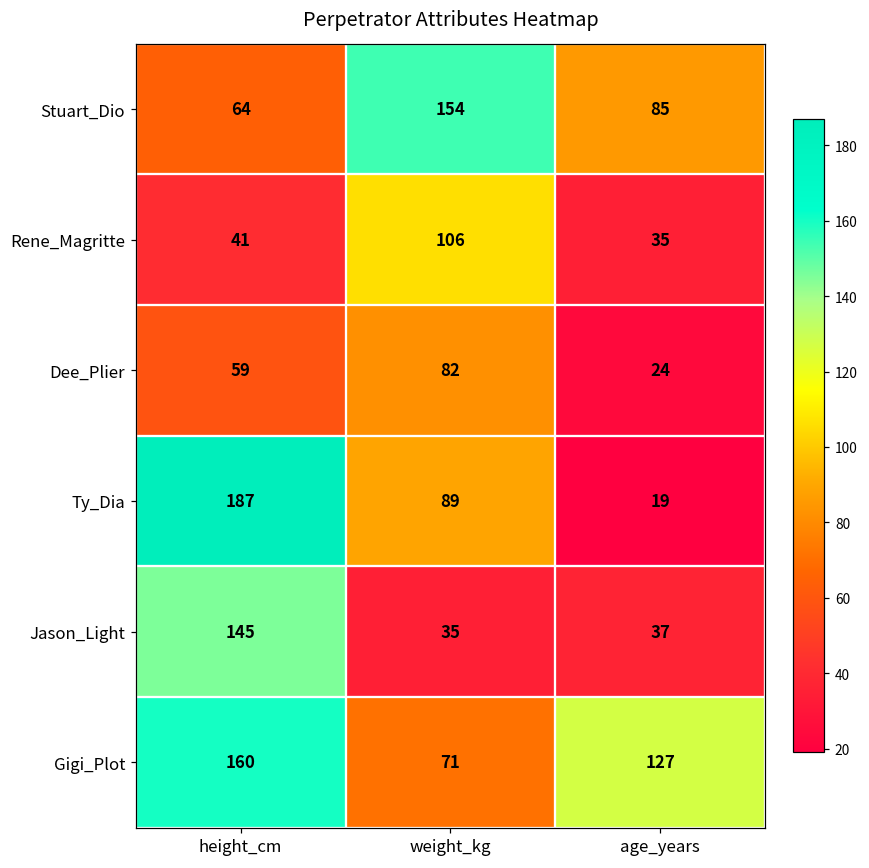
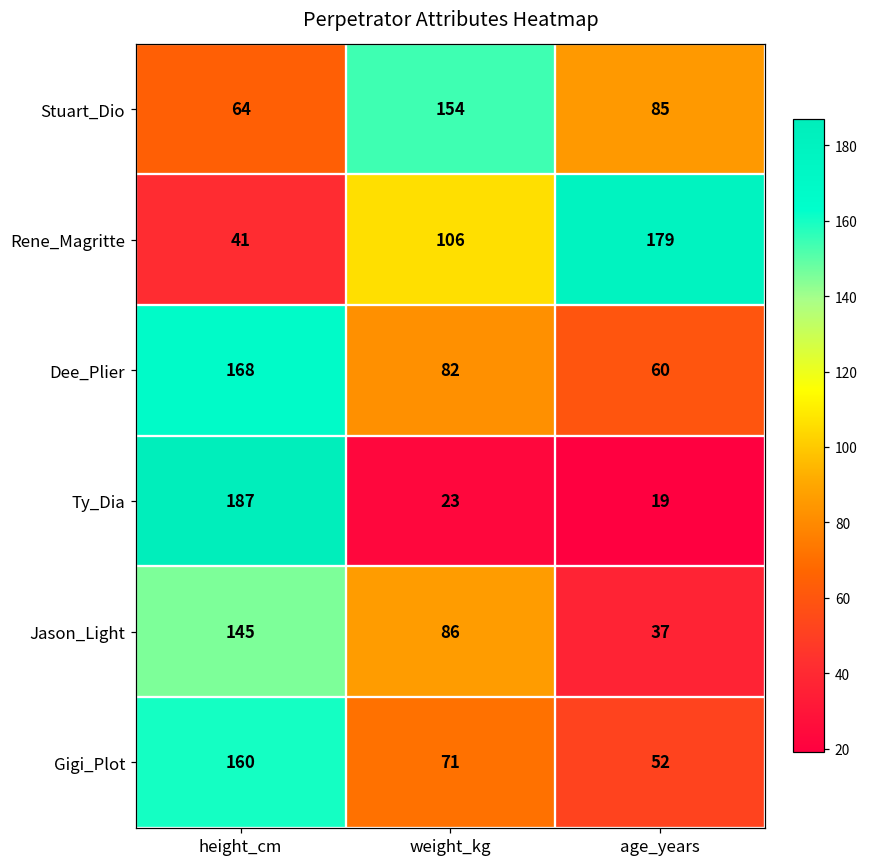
  {
    "Stuart_Dio": {
      "height_cm": 64,
      "weight_kg": 154,
      "age_years": 85
    },
    "Rene_Magritte": {
      "height_cm": 41,
      "weight_kg": 106,
-     "age_years": 35
+     "age_years": 179
    },
    "Dee_Plier": {
-     "height_cm": 59,
+     "height_cm": 168,
      "weight_kg": 82,
-     "age_years": 24
+     "age_years": 60
    },
    "Ty_Dia": {
      "height_cm": 187,
-     "weight_kg": 89,
+     "weight_kg": 23,
      "age_years": 19
    },
    "Jason_Light": {
      "height_cm": 145,
-     "weight_kg": 35,
+     "weight_kg": 86,
      "age_years": 37
    },
    "Gigi_Plot": {
      "height_cm": 160,
      "weight_kg": 71,
-     "age_years": 127
+     "age_years": 52
    }
  }
